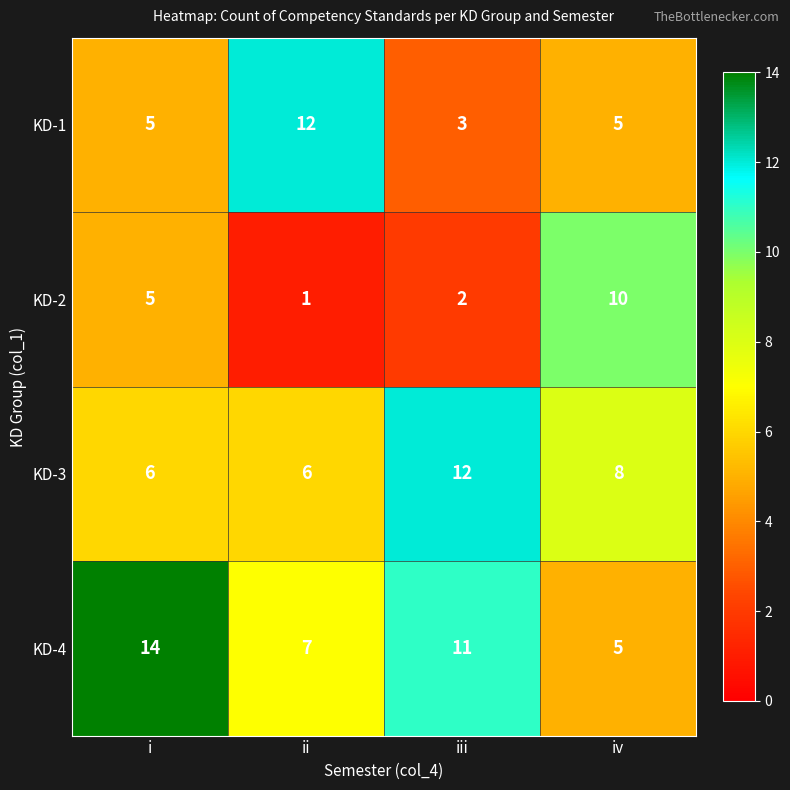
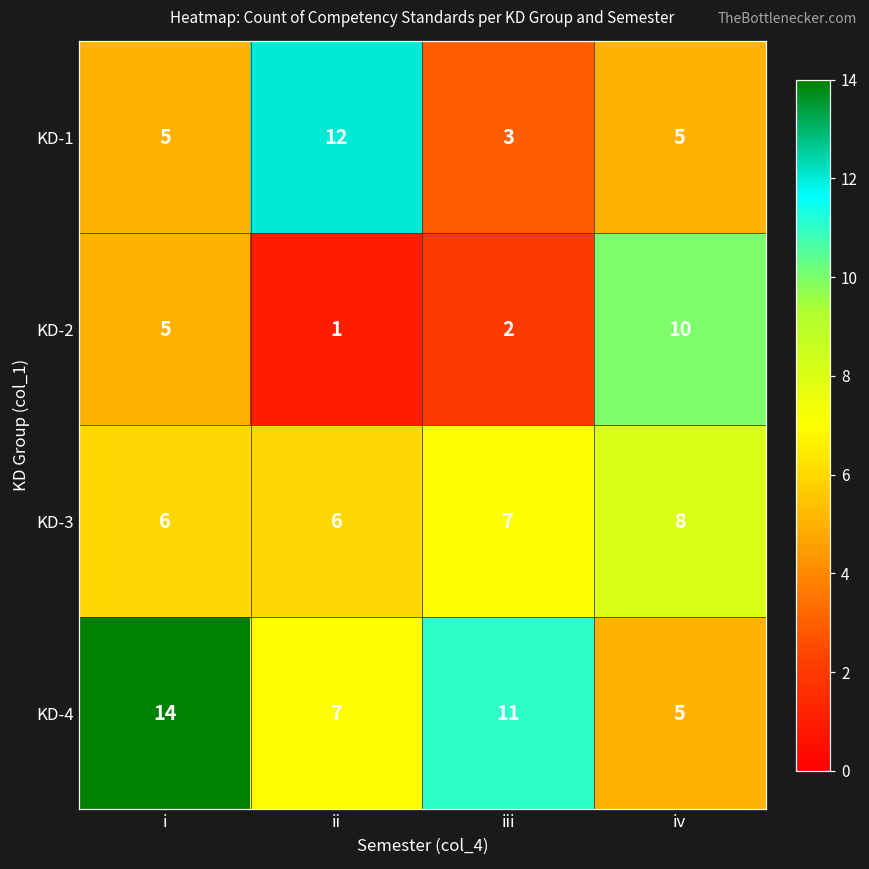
  {
    "KD-1": {
      "i": 5,
      "ii": 12,
      "iii": 3,
      "iv": 5
    },
    "KD-2": {
      "i": 5,
      "ii": 1,
      "iii": 2,
      "iv": 10
    },
    "KD-3": {
      "i": 6,
      "ii": 6,
-     "iii": 12,
+     "iii": 7,
      "iv": 8
    },
    "KD-4": {
      "i": 14,
      "ii": 7,
      "iii": 11,
      "iv": 5
    }
  }
